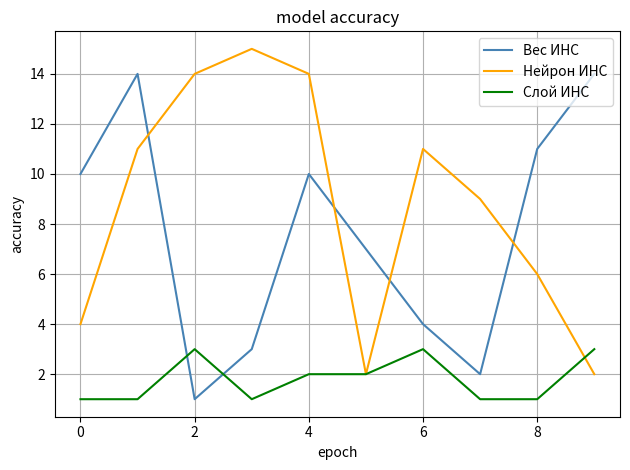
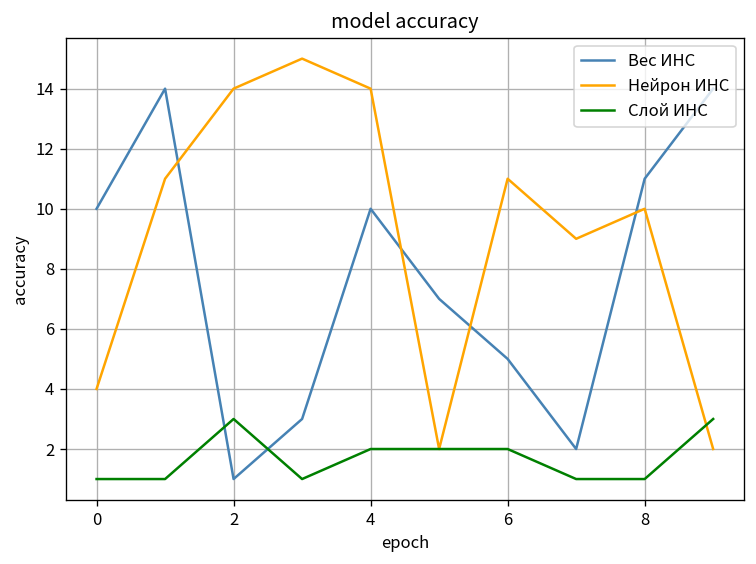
  {
    "Вес ИНС": {
      "0": 10,
      "2": 1,
      "4": 10,
-     "6": 4,
+     "6": 5,
      "8": 11
    },
    "Нейрон ИНС": {
      "0": 4,
      "2": 14,
      "4": 14,
      "6": 11,
-     "8": 6
+     "8": 10
    },
    "Слой ИНС": {
      "0": 1,
      "2": 3,
      "4": 2,
-     "6": 3,
+     "6": 2,
      "8": 1
    }
  }
